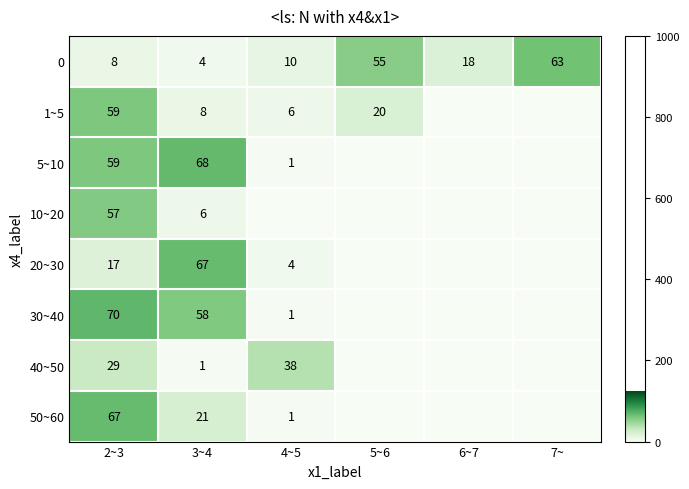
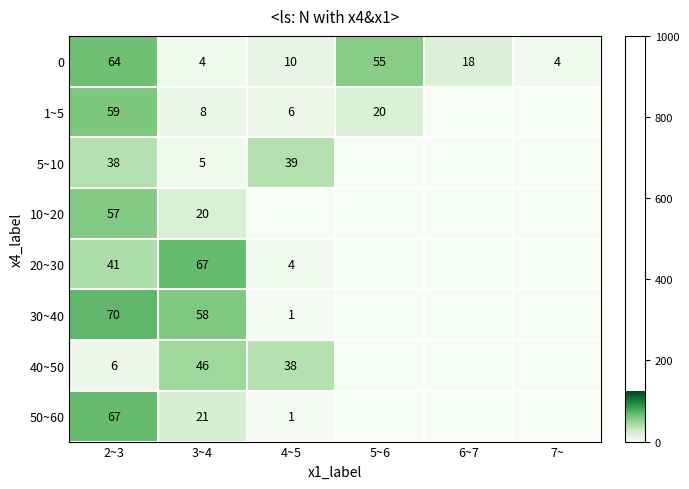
  {
    "0": {
-     "2~3": 8,
+     "2~3": 64,
      "3~4": 4,
      "4~5": 10,
      "5~6": 55,
      "6~7": 18,
-     "7~": 63
+     "7~": 4
    },
    "1~5": {
      "2~3": 59,
      "3~4": 8,
      "4~5": 6,
      "5~6": 20
    },
    "5~10": {
-     "2~3": 59,
-     "3~4": 68,
-     "4~5": 1
+     "2~3": 38,
+     "3~4": 5,
+     "4~5": 39
    },
    "10~20": {
      "2~3": 57,
-     "3~4": 6
+     "3~4": 20
    },
    "20~30": {
-     "2~3": 17,
+     "2~3": 41,
      "3~4": 67,
      "4~5": 4
    },
    "30~40": {
      "2~3": 70,
      "3~4": 58,
      "4~5": 1
    },
    "40~50": {
-     "2~3": 29,
-     "3~4": 1,
+     "2~3": 6,
+     "3~4": 46,
      "4~5": 38
    },
    "50~60": {
      "2~3": 67,
      "3~4": 21,
      "4~5": 1
    }
  }
